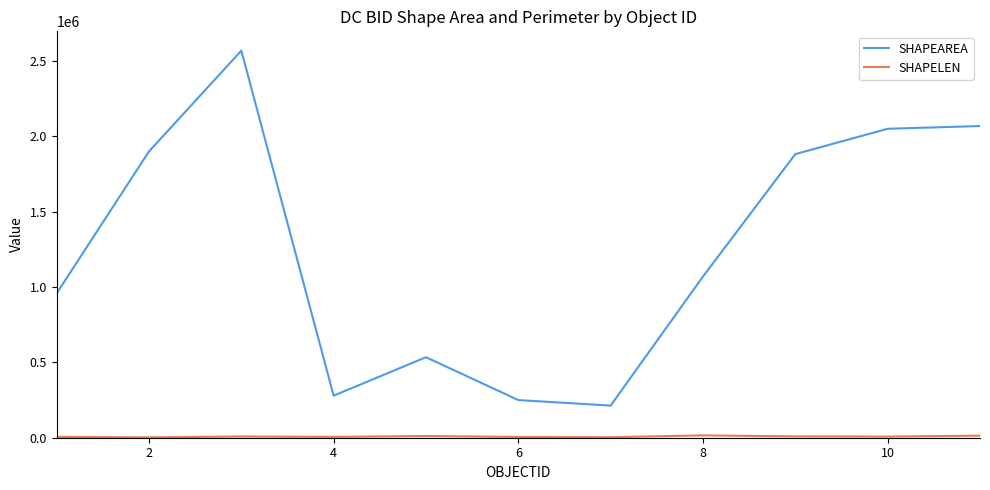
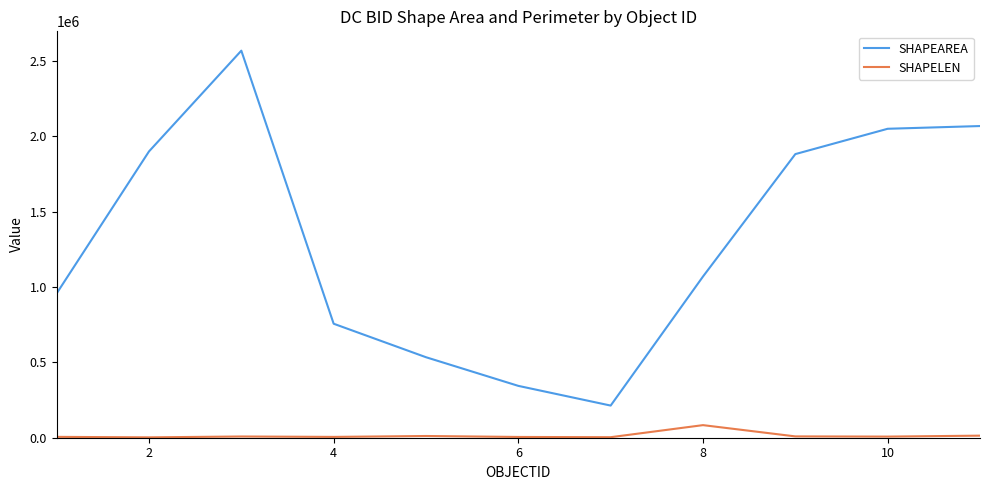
  {
    "SHAPEAREA": {
      "2": 1900000,
-     "4": 280000,
-     "6": 250000,
+     "4": 760000,
+     "6": 340000,
      "8": 1070000,
      "10": 2050000
    },
    "SHAPELEN": {
      "2": 0,
      "4": 10000,
      "6": 10000,
-     "8": 20000,
+     "8": 80000,
      "10": 10000
    }
  }
